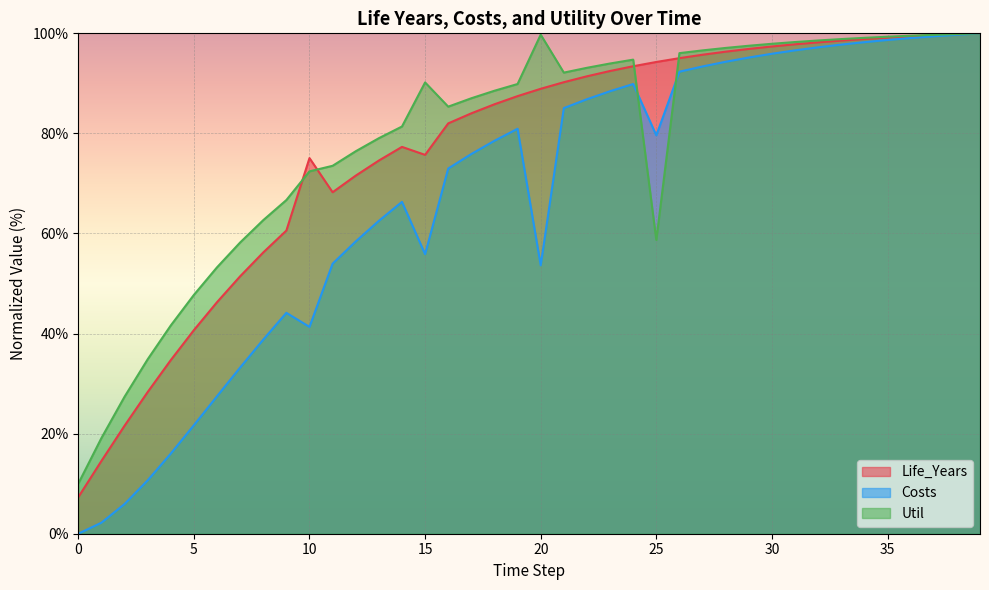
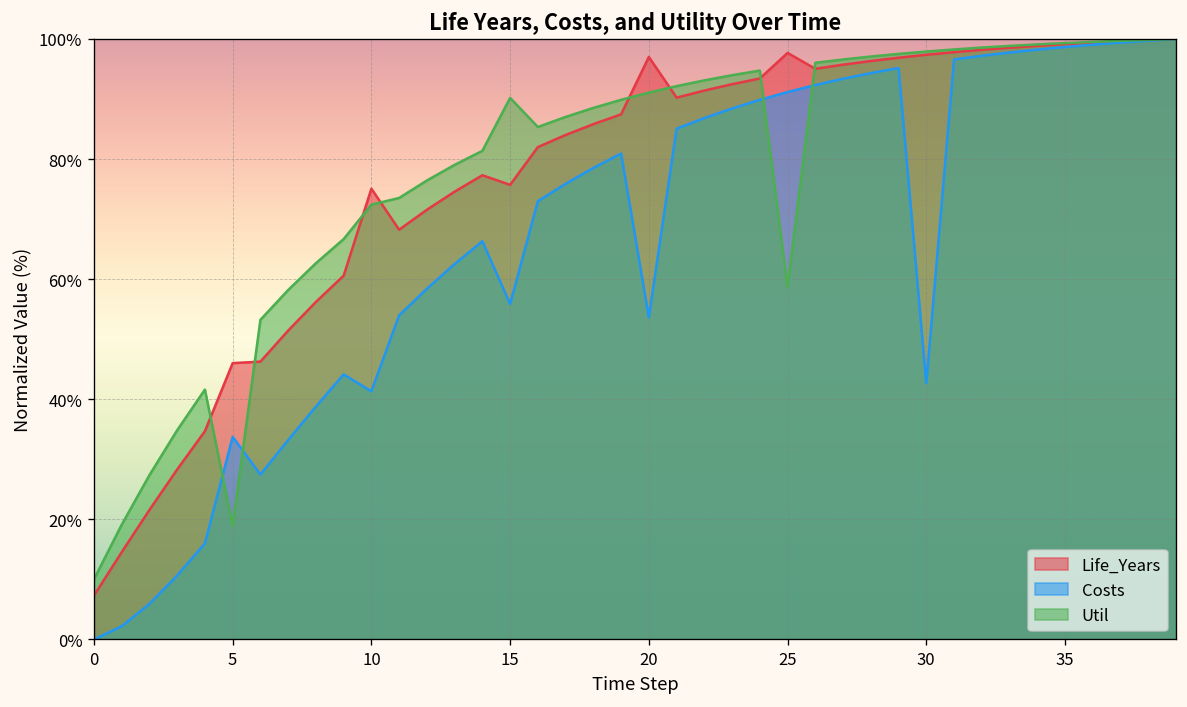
  {
    "Life_Years": {
      "0": "7%",
-     "5": "41%",
+     "5": "46%",
      "10": "75%",
      "15": "76%",
-     "20": "89%",
-     "25": "94%",
+     "20": "97%",
+     "25": "98%",
      "30": "97%"
    },
    "Costs": {
      "0": "0%",
-     "5": "22%",
+     "5": "34%",
      "10": "41%",
      "15": "56%",
      "20": "54%",
-     "25": "80%",
-     "30": "96%"
+     "25": "91%",
+     "30": "43%"
    },
    "Util": {
      "0": "10%",
-     "5": "48%",
+     "5": "19%",
      "10": "72%",
      "15": "90%",
-     "20": "100%",
+     "20": "91%",
      "25": "59%",
      "30": "98%"
    }
  }
